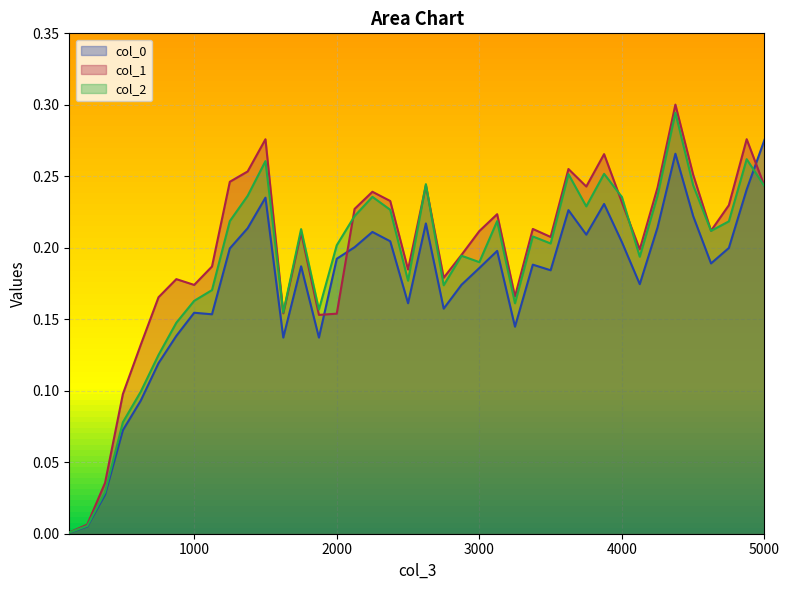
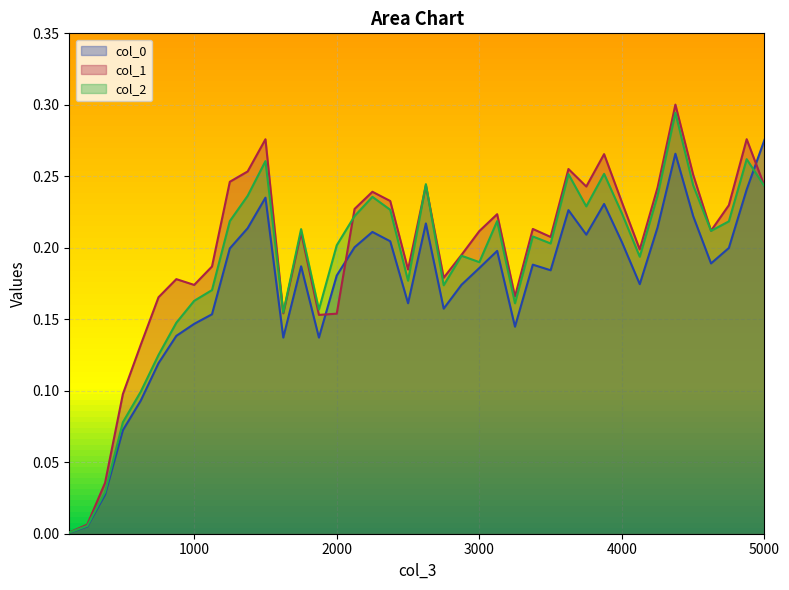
  {
    "col_0": {
-     "1000": 0.155,
-     "2000": 0.192,
+     "1000": 0.147,
+     "2000": 0.181,
      "3000": 0.186,
      "4000": 0.204,
      "5000": 0.276
    },
    "col_1": {
      "1000": 0.174,
      "2000": 0.154,
      "3000": 0.212,
      "4000": 0.232
    },
    "col_2": {
      "1000": 0.163,
      "2000": 0.202,
      "3000": 0.190,
-     "4000": 0.235
+     "4000": 0.224
    }
  }
